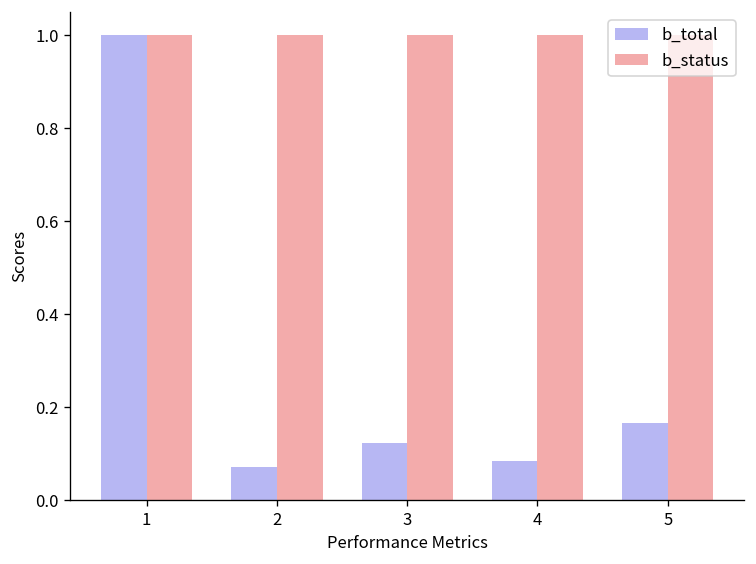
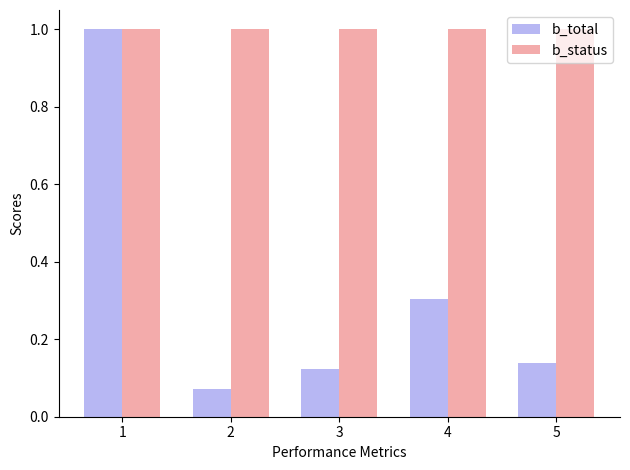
  {
    "b_total": {
      "1": 1.00,
      "2": 0.07,
      "3": 0.12,
-     "4": 0.08,
-     "5": 0.17
+     "4": 0.30,
+     "5": 0.14
    },
    "b_status": {
      "1": 1.00,
      "2": 1.00,
      "3": 1.00,
      "4": 1.00
    }
  }
